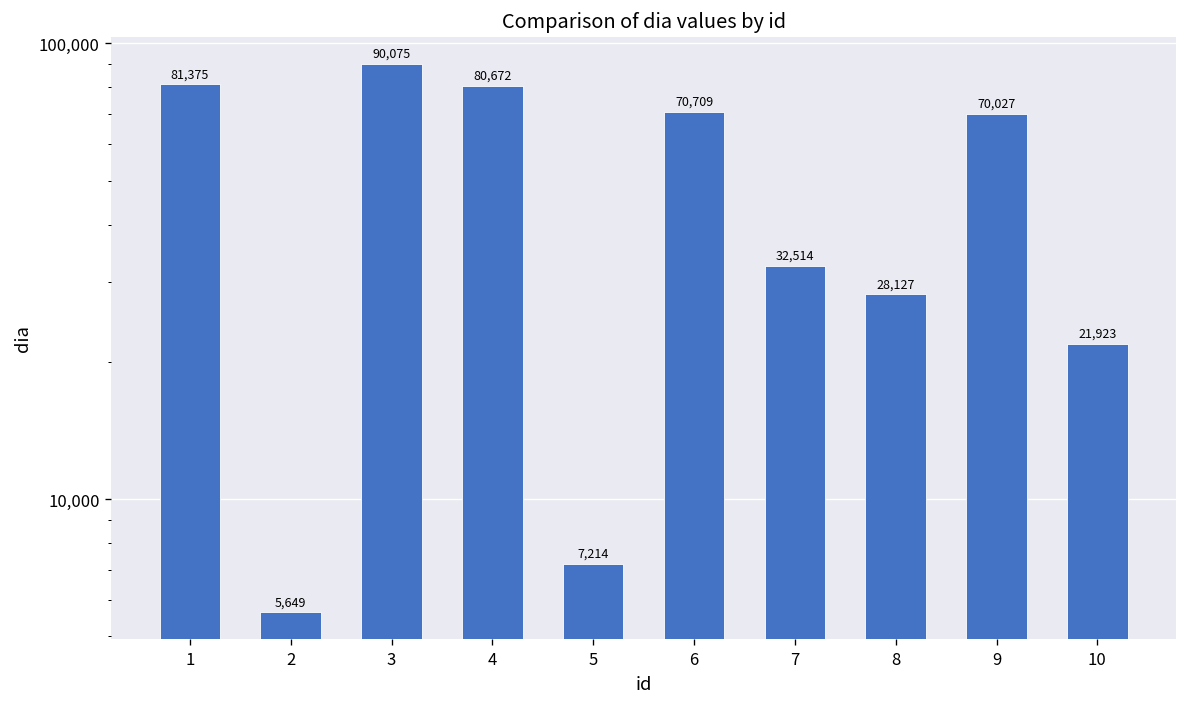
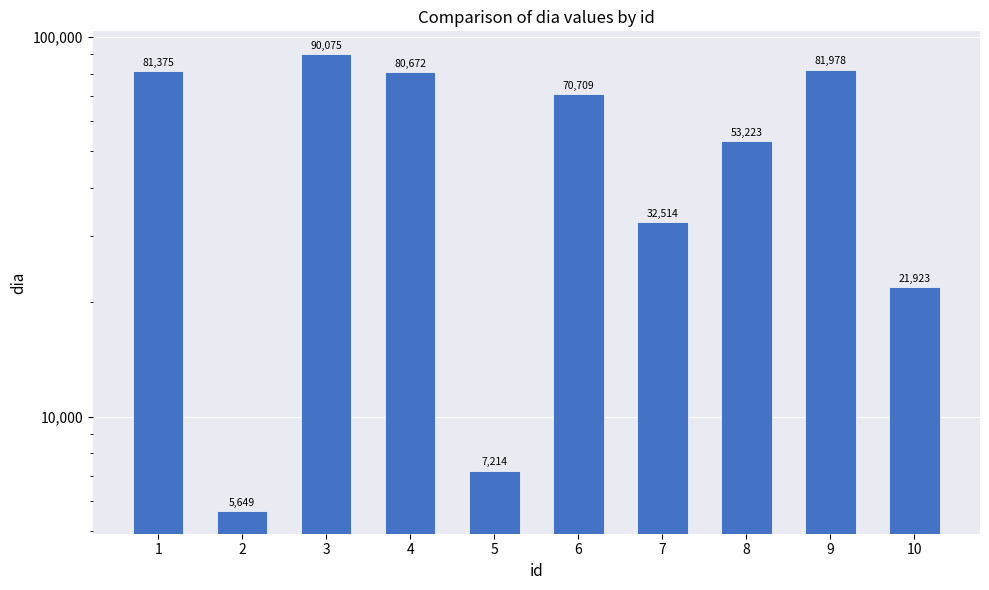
  {
    "1": "81,375",
    "2": "5,649",
    "3": "90,075",
    "4": "80,672",
    "5": "7,214",
    "6": "70,709",
    "7": "32,514",
-   "8": "28,127",
-   "9": "70,027",
+   "8": "53,223",
+   "9": "81,978",
    "10": "21,923"
  }
